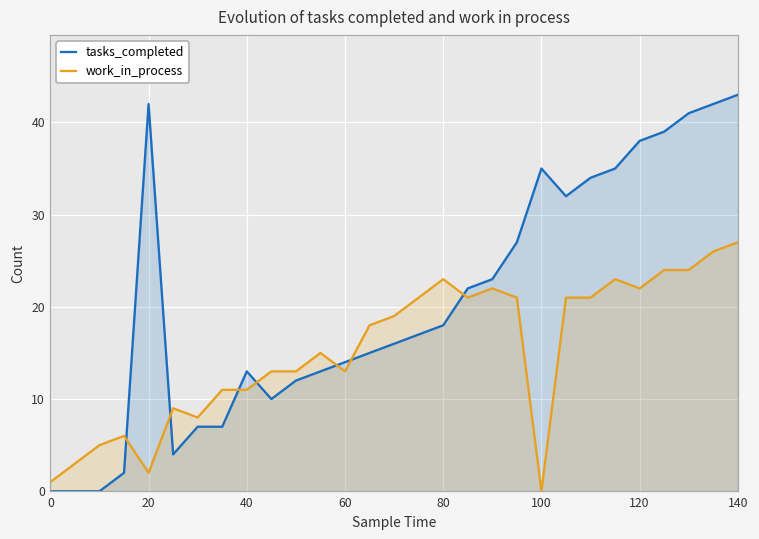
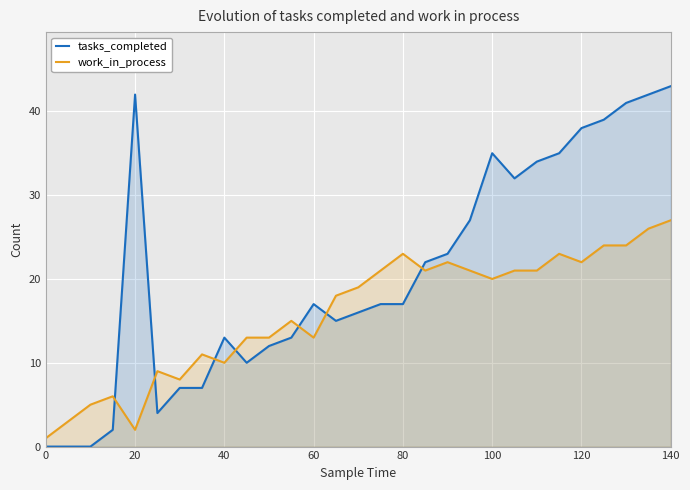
  {
    "tasks_completed": {
      "0": 0,
      "20": 42,
      "40": 13,
-     "60": 14,
-     "80": 18,
+     "60": 17,
+     "80": 17,
      "100": 35,
      "120": 38,
      "140": 43
    },
    "work_in_process": {
      "0": 1,
      "20": 2,
-     "40": 11,
+     "40": 10,
      "60": 13,
      "80": 23,
-     "100": 0,
+     "100": 20,
      "120": 22,
      "140": 27
    }
  }
